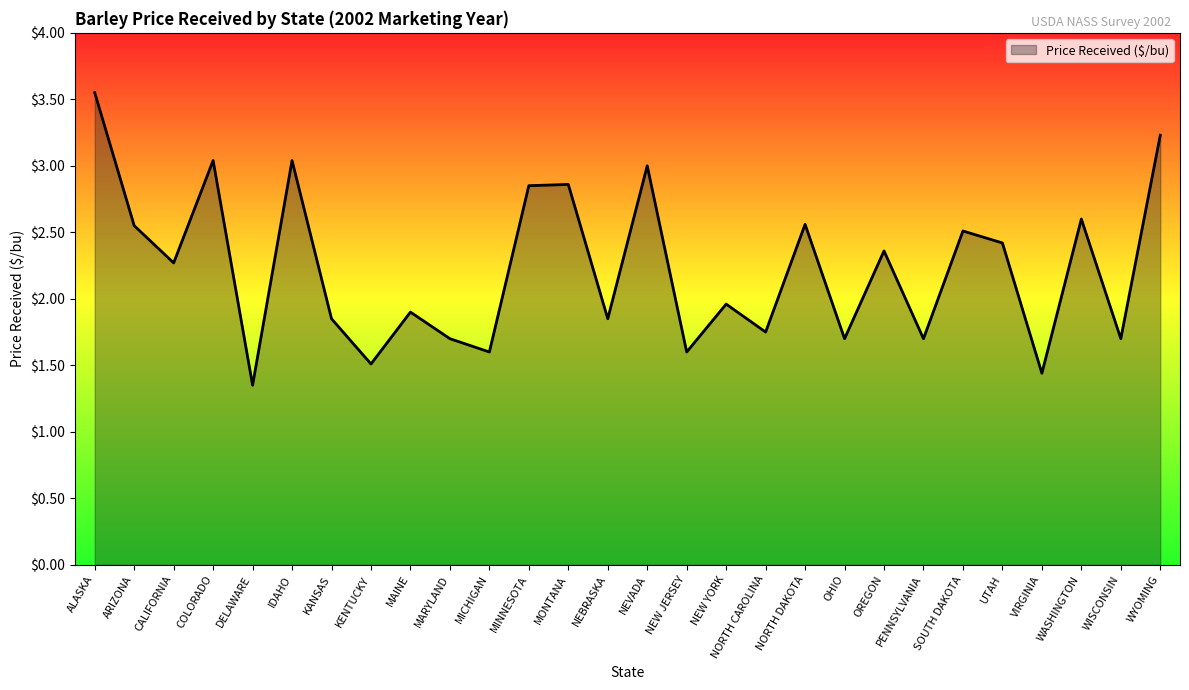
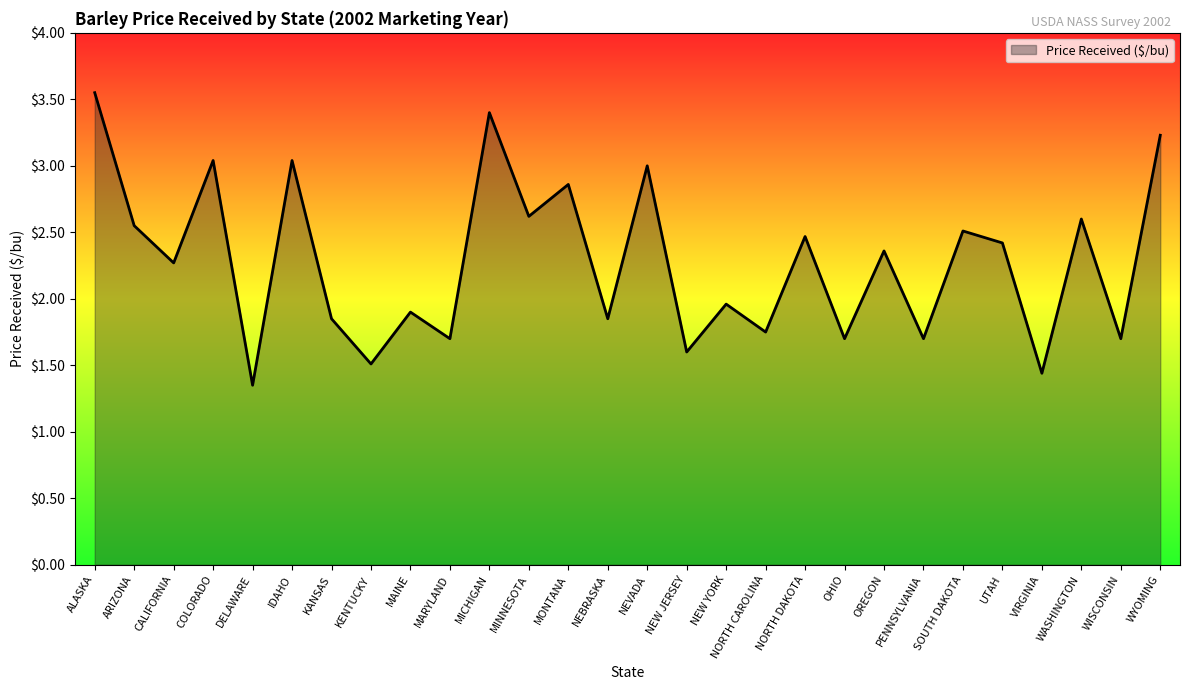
  {
    "ALASKA": "$3.55",
    "ARIZONA": "$2.55",
    "CALIFORNIA": "$2.27",
    "COLORADO": "$3.04",
    "DELAWARE": "$1.35",
    "IDAHO": "$3.04",
    "KANSAS": "$1.85",
    "KENTUCKY": "$1.51",
    "MAINE": "$1.90",
    "MARYLAND": "$1.70",
-   "MICHIGAN": "$1.6",
-   "MINNESOTA": "$2.85",
+   "MICHIGAN": "$3.4",
+   "MINNESOTA": "$2.62",
    "MONTANA": "$2.86",
    "NEBRASKA": "$1.85",
    "NEVADA": "$3.00",
    "NEW JERSEY": "$1.60",
    "NEW YORK": "$1.96",
    "NORTH CAROLINA": "$1.75",
-   "NORTH DAKOTA": "$2.56",
+   "NORTH DAKOTA": "$2.47",
    "OHIO": "$1.70",
    "OREGON": "$2.36",
    "PENNSYLVANIA": "$1.70",
    "SOUTH DAKOTA": "$2.51",
    "UTAH": "$2.42",
    "VIRGINIA": "$1.44",
    "WASHINGTON": "$2.60",
    "WISCONSIN": "$1.70",
    "WYOMING": "$3.23"
  }
